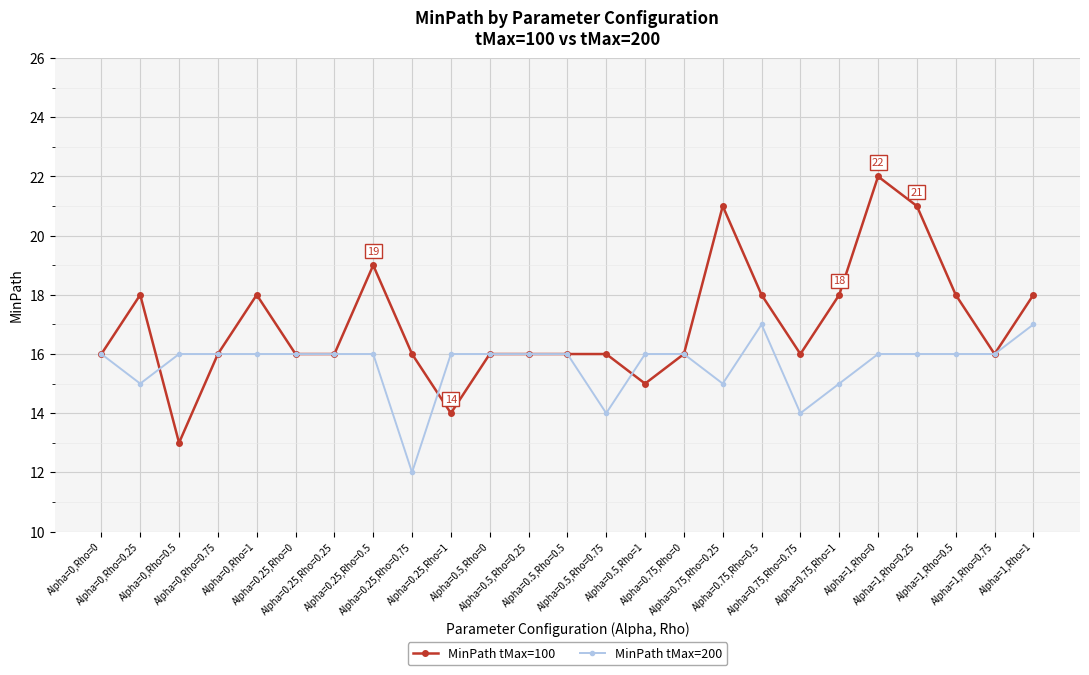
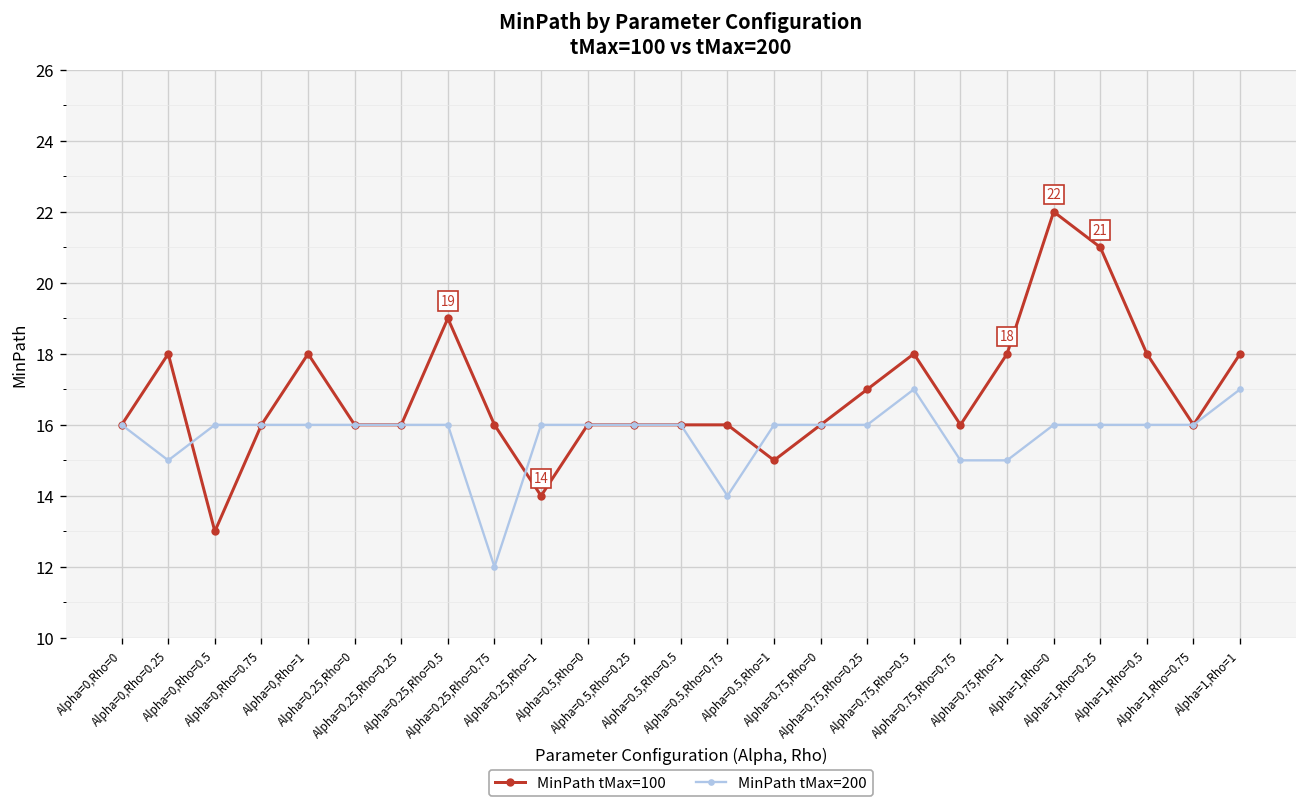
  {
    "MinPath tMax=100": {
      "Alpha=0,Rho=0.25": 18,
      "Alpha=0,Rho=0.5": 13,
      "Alpha=0,Rho=1": 18,
      "Alpha=0.25,Rho=0.75": 16,
      "Alpha=0.5,Rho=0.75": 16,
      "Alpha=0.5,Rho=1": 15,
-     "Alpha=0.75,Rho=0.25": 21,
+     "Alpha=0.75,Rho=0.25": 17,
      "Alpha=0.75,Rho=0.5": 18,
      "Alpha=0.75,Rho=0.75": 16,
      "Alpha=1,Rho=0.5": 18,
      "Alpha=1,Rho=1": 18
    },
    "MinPath tMax=200": {
      "Alpha=0,Rho=0.25": 15,
      "Alpha=0,Rho=0.5": 16,
      "Alpha=0,Rho=1": 16,
      "Alpha=0.25,Rho=0.5": 16,
      "Alpha=0.25,Rho=0.75": 12,
      "Alpha=0.25,Rho=1": 16,
      "Alpha=0.5,Rho=0.75": 14,
      "Alpha=0.5,Rho=1": 16,
-     "Alpha=0.75,Rho=0.25": 15,
+     "Alpha=0.75,Rho=0.25": 16,
      "Alpha=0.75,Rho=0.5": 17,
-     "Alpha=0.75,Rho=0.75": 14,
+     "Alpha=0.75,Rho=0.75": 15,
      "Alpha=0.75,Rho=1": 15,
      "Alpha=1,Rho=0": 16,
      "Alpha=1,Rho=0.25": 16,
      "Alpha=1,Rho=0.5": 16,
      "Alpha=1,Rho=1": 17
    }
  }
